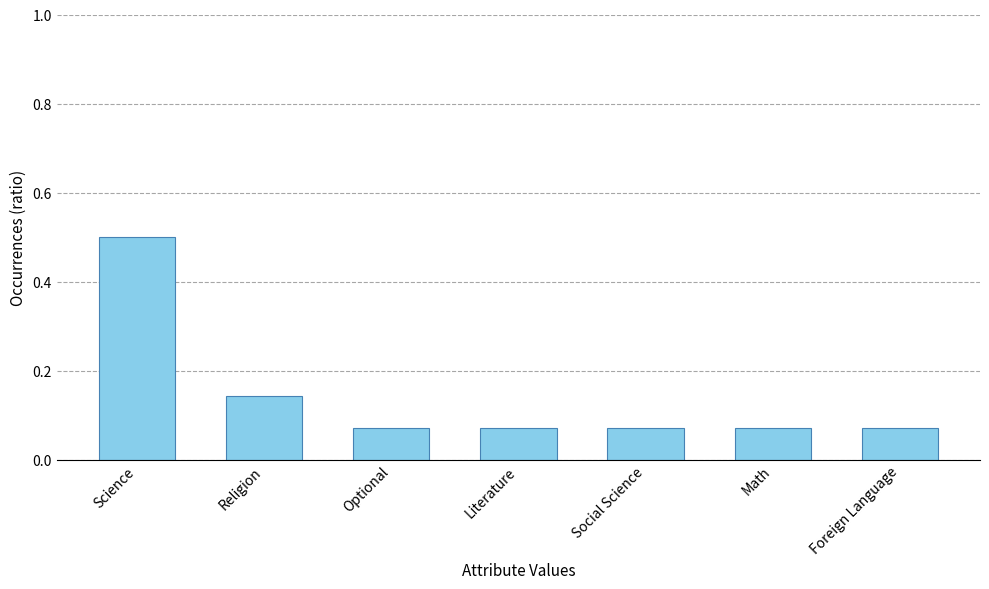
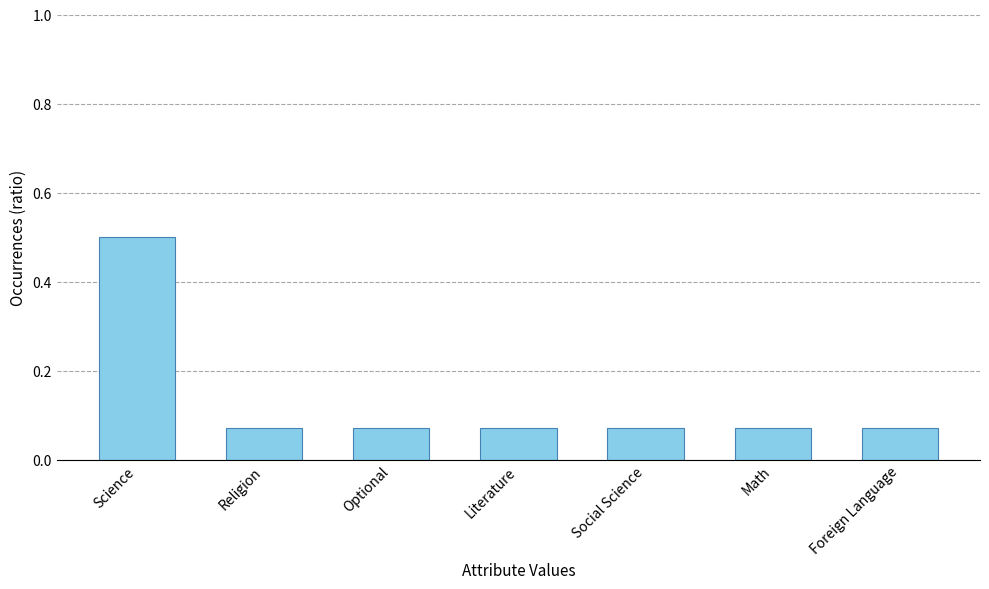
  {
    "Science": 0.50,
-   "Religion": 0.14,
+   "Religion": 0.07,
    "Optional": 0.07,
    "Literature": 0.07,
    "Social Science": 0.07,
    "Math": 0.07,
    "Foreign Language": 0.07
  }
